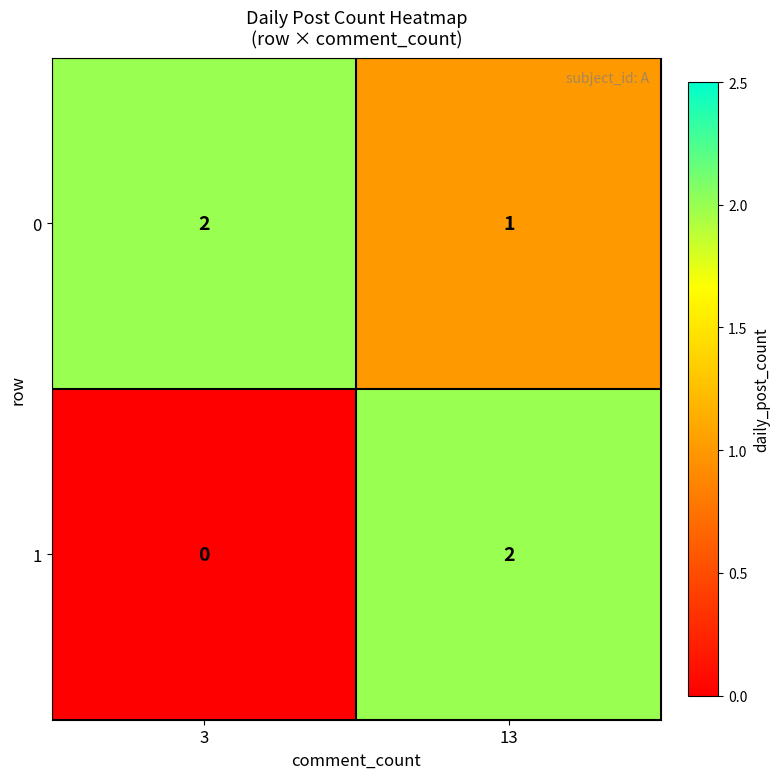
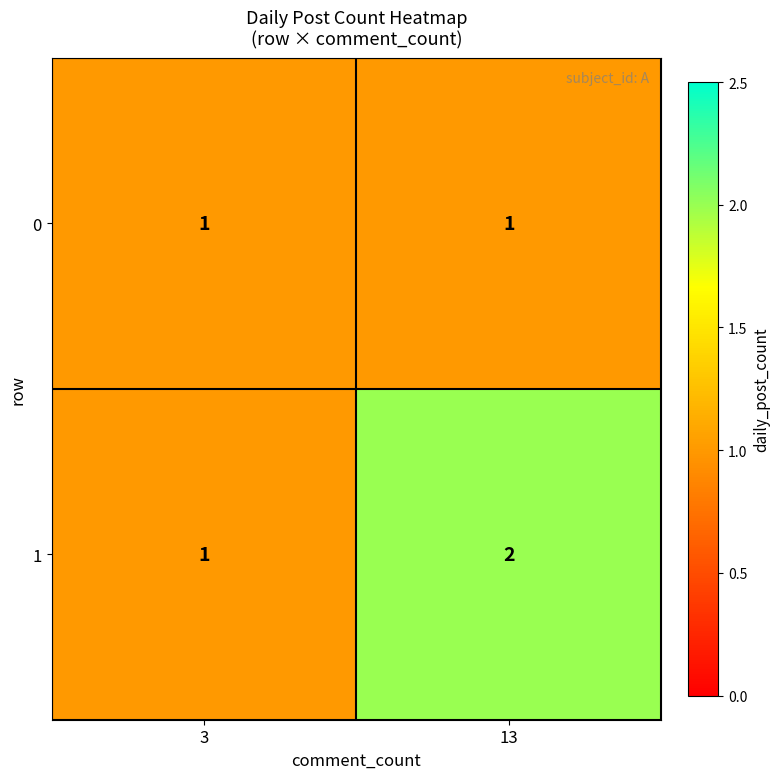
  {
    "0": {
-     "3": 2
+     "3": 1
    },
    "1": {
-     "3": 0,
+     "3": 1,
      "13": 2
    }
  }
